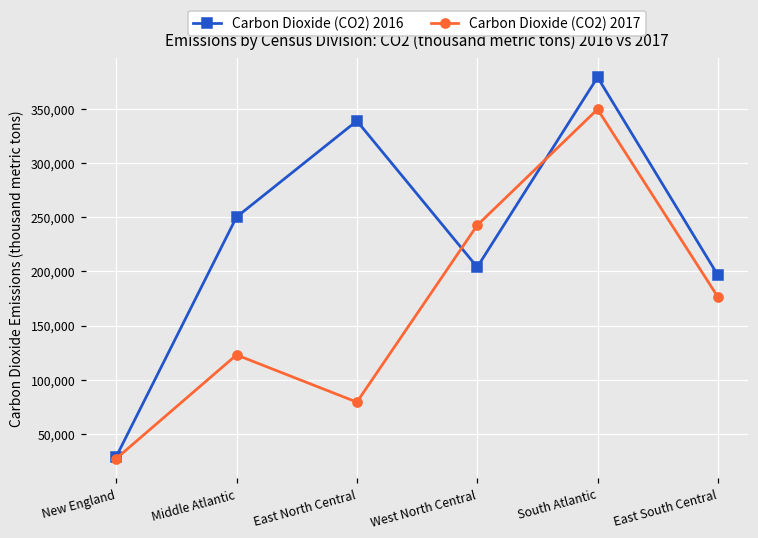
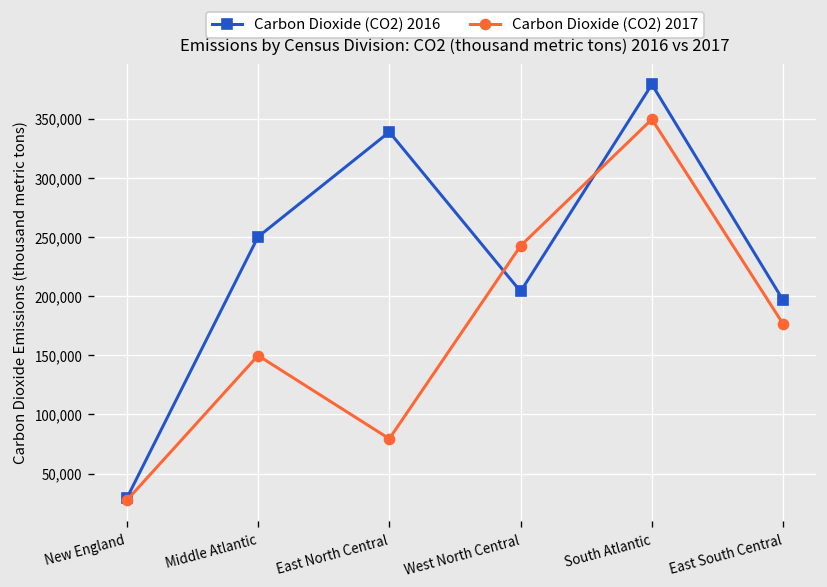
  {
    "Carbon Dioxide (CO2) 2016": {
      "Middle Atlantic": "250,000",
      "East North Central": "340,000",
      "West North Central": "200,000",
      "South Atlantic": "380,000",
      "East South Central": "200,000"
    },
    "Carbon Dioxide (CO2) 2017": {
-     "Middle Atlantic": "120,000",
+     "Middle Atlantic": "150,000",
      "East North Central": "80,000",
      "West North Central": "240,000",
      "South Atlantic": "350,000",
      "East South Central": "180,000"
    }
  }
